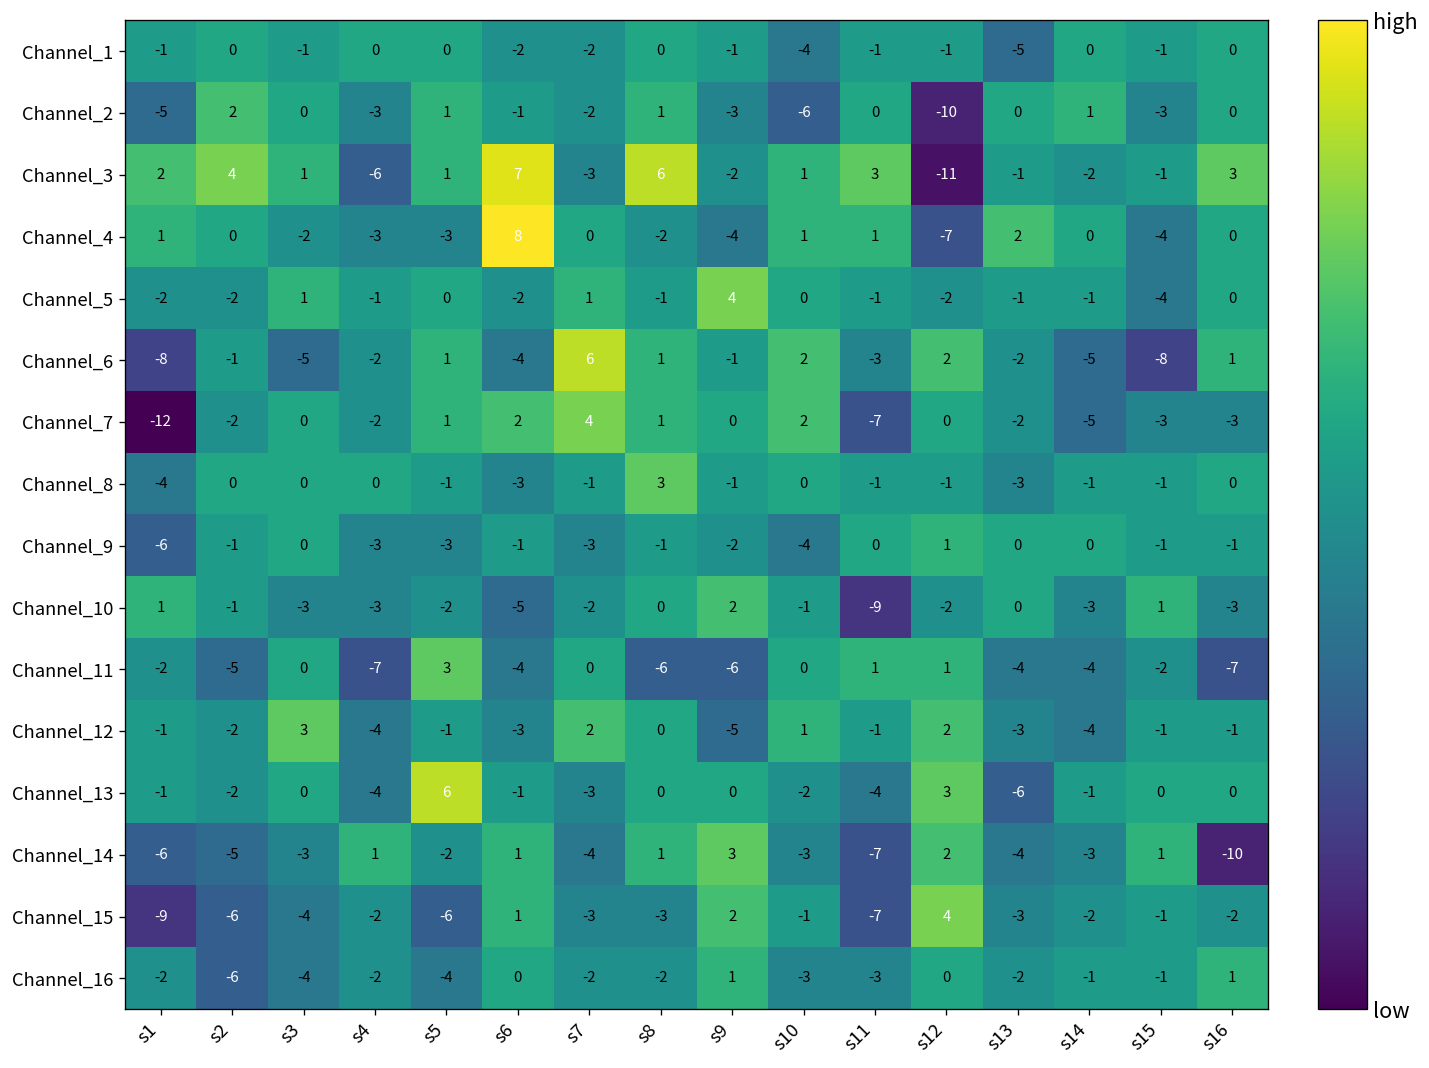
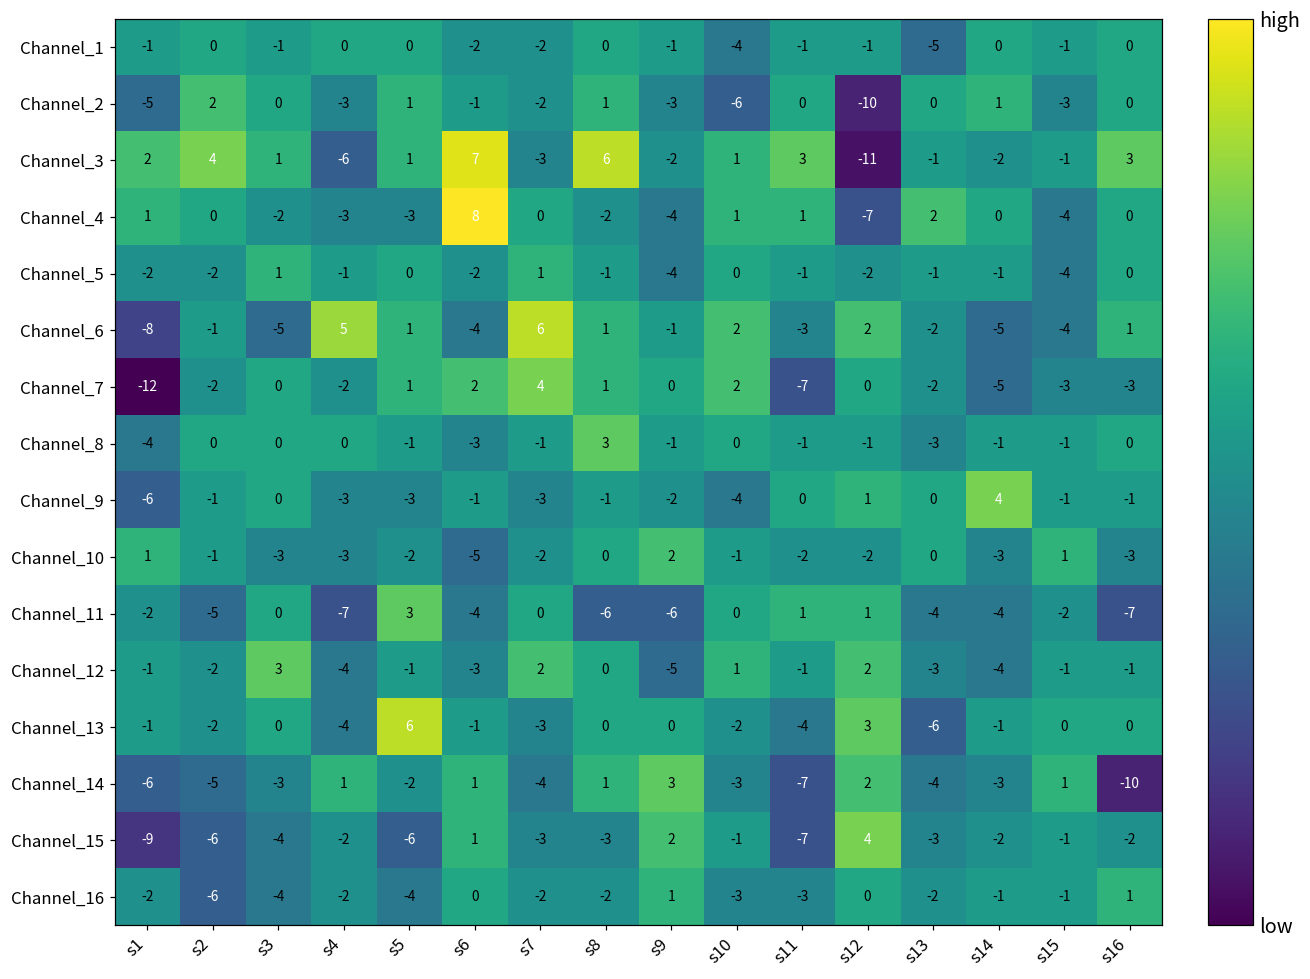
  {
    "Channel_5": {
      "s1": -2,
      "s2": -2,
      "s3": 1,
      "s4": -1,
      "s5": 0,
      "s6": -2,
      "s7": 1,
      "s8": -1,
-     "s9": 4,
+     "s9": -4,
      "s10": 0,
      "s11": -1,
      "s12": -2,
      "s13": -1,
      "s14": -1,
      "s15": -4,
      "s16": 0
    },
    "Channel_6": {
      "s1": -8,
      "s2": -1,
      "s3": -5,
-     "s4": -2,
+     "s4": 5,
      "s5": 1,
      "s6": -4,
      "s7": 6,
      "s8": 1,
      "s9": -1,
      "s10": 2,
      "s11": -3,
      "s12": 2,
      "s13": -2,
      "s14": -5,
-     "s15": -8,
+     "s15": -4,
      "s16": 1
    },
    "Channel_9": {
      "s1": -6,
      "s2": -1,
      "s3": 0,
      "s4": -3,
      "s5": -3,
      "s6": -1,
      "s7": -3,
      "s8": -1,
      "s9": -2,
      "s10": -4,
      "s11": 0,
      "s12": 1,
      "s13": 0,
-     "s14": 0,
+     "s14": 4,
      "s15": -1,
      "s16": -1
    },
    "Channel_10": {
      "s1": 1,
      "s2": -1,
      "s3": -3,
      "s4": -3,
      "s5": -2,
      "s6": -5,
      "s7": -2,
      "s8": 0,
      "s9": 2,
      "s10": -1,
-     "s11": -9,
+     "s11": -2,
      "s12": -2,
      "s13": 0,
      "s14": -3,
      "s15": 1,
      "s16": -3
    }
  }
